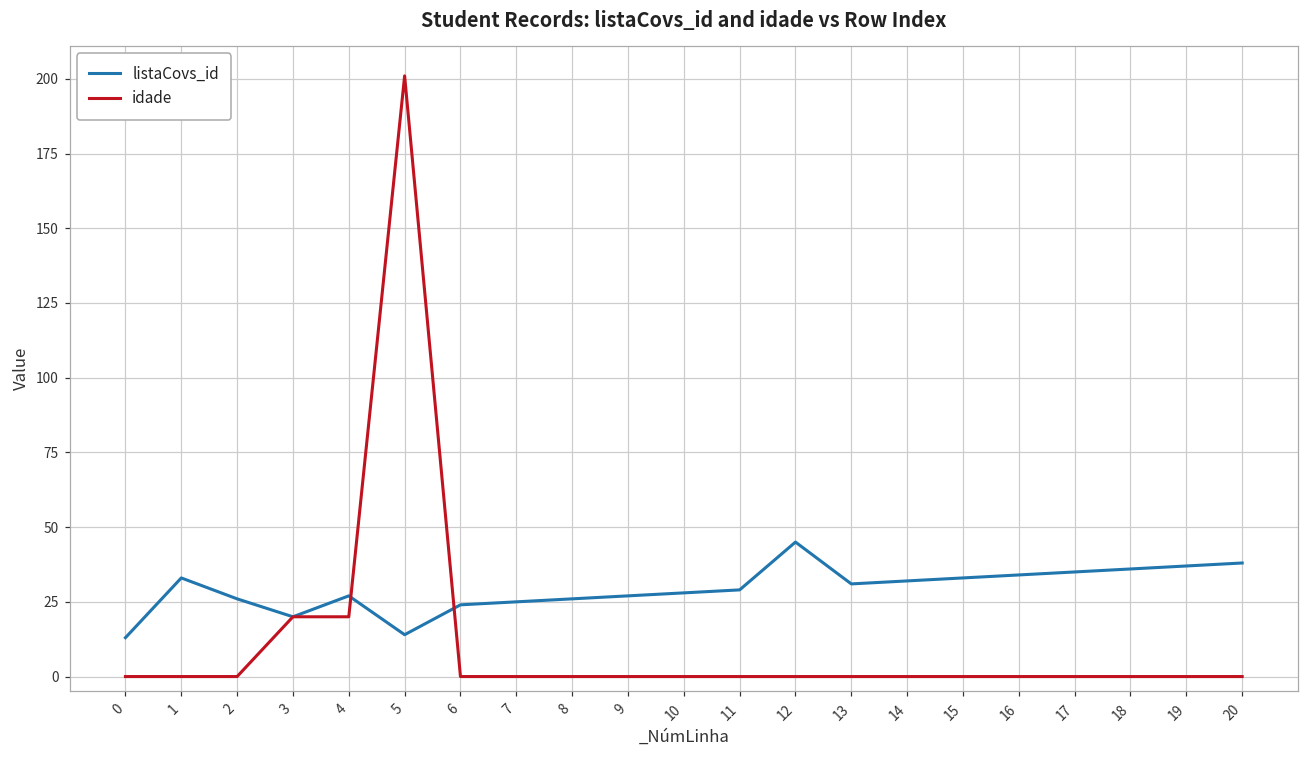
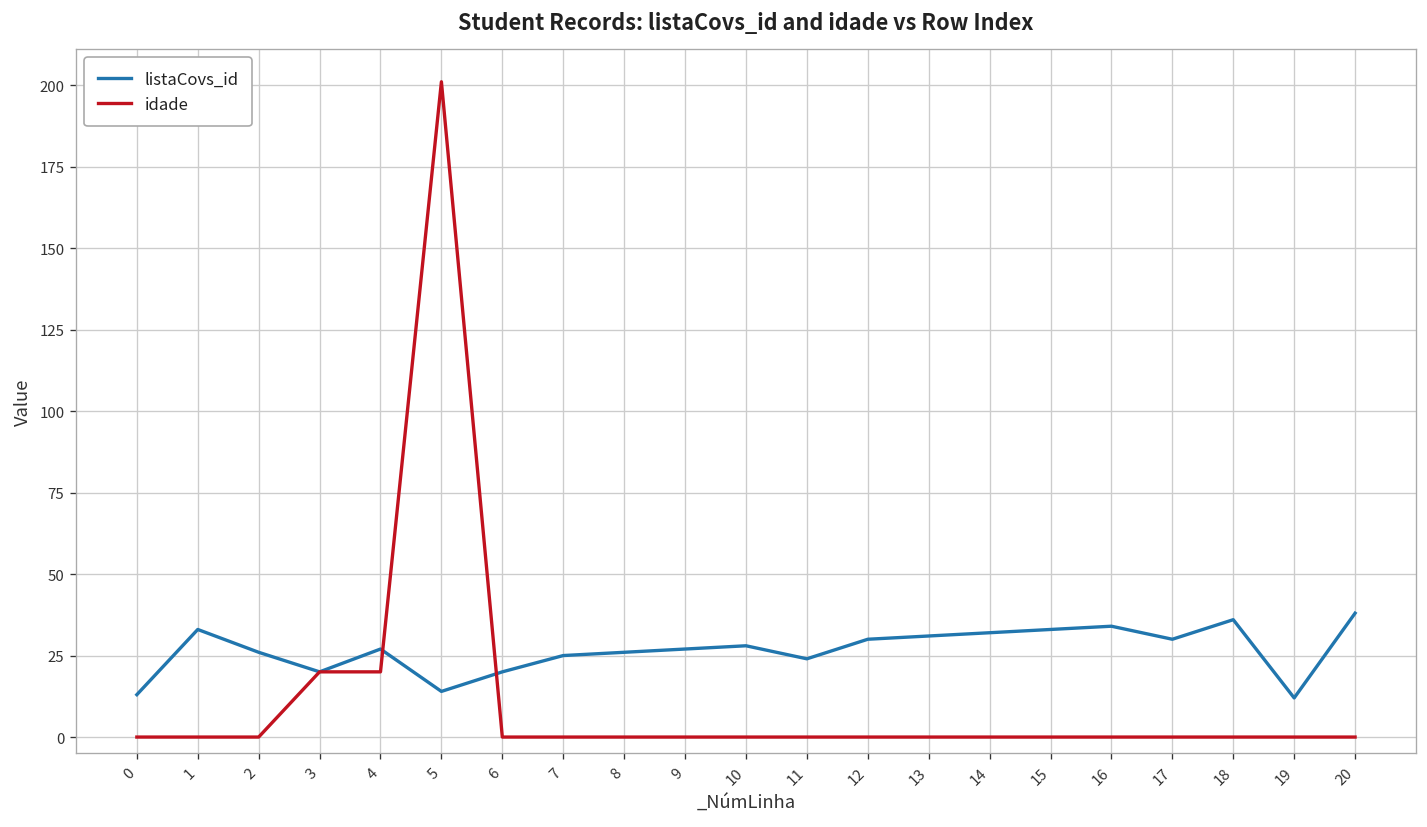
  {
    "listaCovs_id": {
      "0": 13,
      "1": 33,
      "2": 26,
      "4": 27,
      "5": 14,
-     "6": 24,
+     "6": 20,
      "7": 25,
      "8": 26,
      "9": 27,
      "10": 28,
-     "11": 29,
-     "12": 45,
+     "11": 24,
+     "12": 30,
      "13": 31,
      "14": 32,
      "15": 33,
      "16": 34,
-     "17": 35,
+     "17": 30,
      "18": 36,
-     "19": 37,
+     "19": 12,
      "20": 38
    },
    "idade": {
      "0": 0,
      "1": 0,
      "2": 0,
      "4": 20,
      "5": 201,
      "6": 0,
      "7": 0,
      "8": 0,
      "9": 0,
      "10": 0,
      "11": 0,
      "12": 0,
      "13": 0,
      "14": 0,
      "15": 0,
      "16": 0,
      "17": 0,
      "18": 0,
      "19": 0,
      "20": 0
    }
  }
